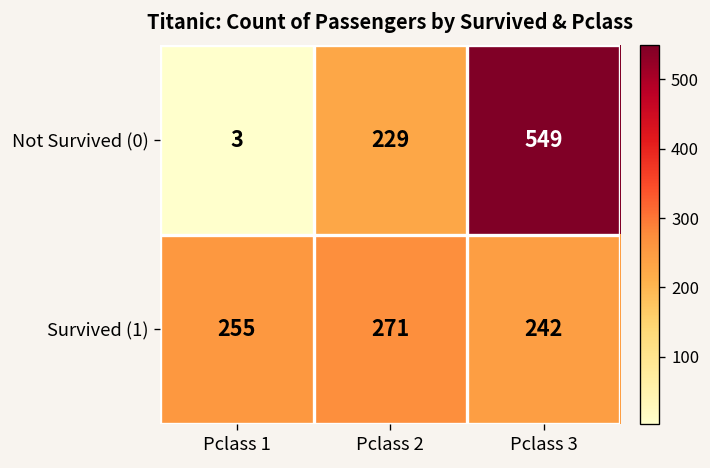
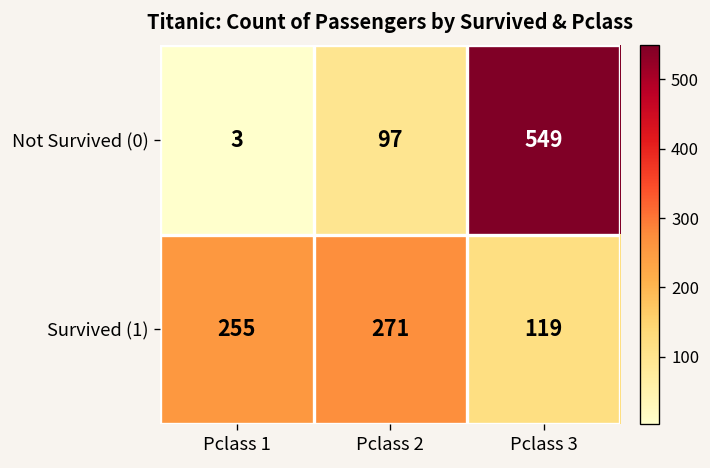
  {
    "Not Survived (0)": {
      "Pclass 1": 3,
-     "Pclass 2": 229,
+     "Pclass 2": 97,
      "Pclass 3": 549
    },
    "Survived (1)": {
      "Pclass 1": 255,
      "Pclass 2": 271,
-     "Pclass 3": 242
+     "Pclass 3": 119
    }
  }
